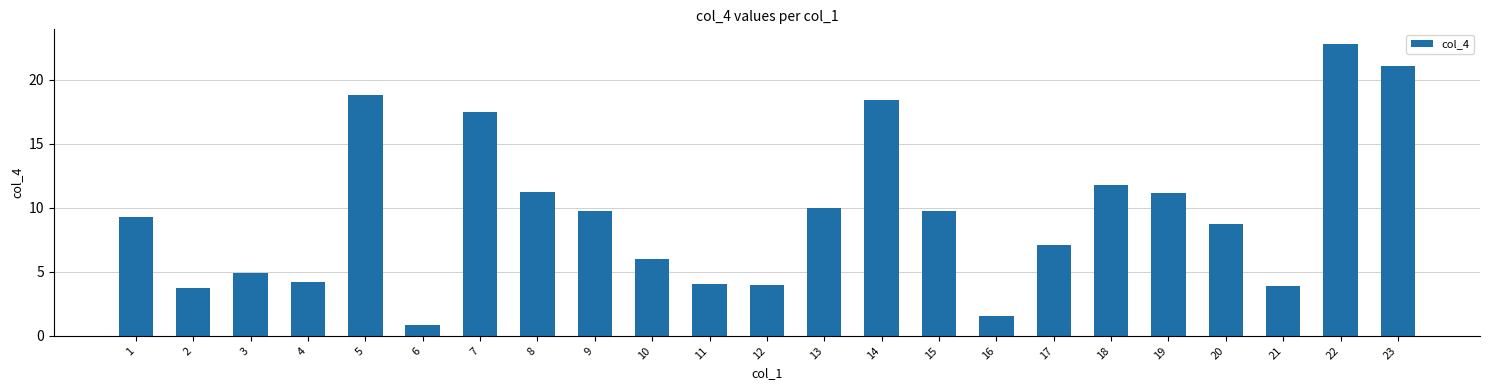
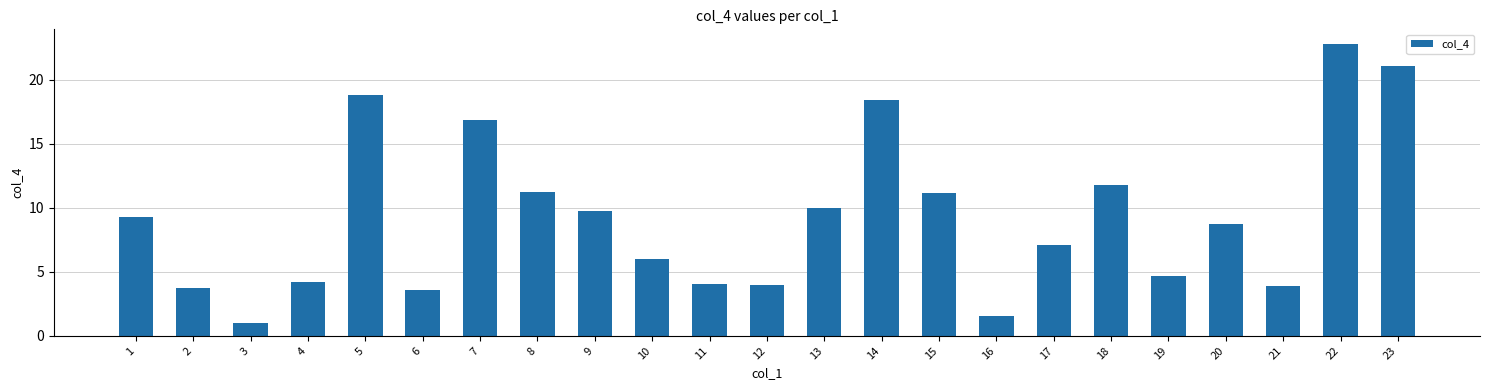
  {
    "1": 9.3,
    "2": 3.7,
-   "3": 4.9,
+   "3": 1.0,
    "4": 4.2,
    "5": 18.8,
-   "6": 0.8,
-   "7": 17.5,
+   "6": 3.6,
+   "7": 16.8,
    "8": 11.3,
    "9": 9.8,
    "10": 6.0,
    "11": 4.0,
    "12": 4.0,
    "13": 10.0,
    "14": 18.5,
-   "15": 9.8,
+   "15": 11.2,
    "16": 1.5,
    "17": 7.1,
    "18": 11.8,
-   "19": 11.1,
+   "19": 4.6,
    "20": 8.8,
    "21": 3.9,
    "22": 22.8,
    "23": 21.1
  }
